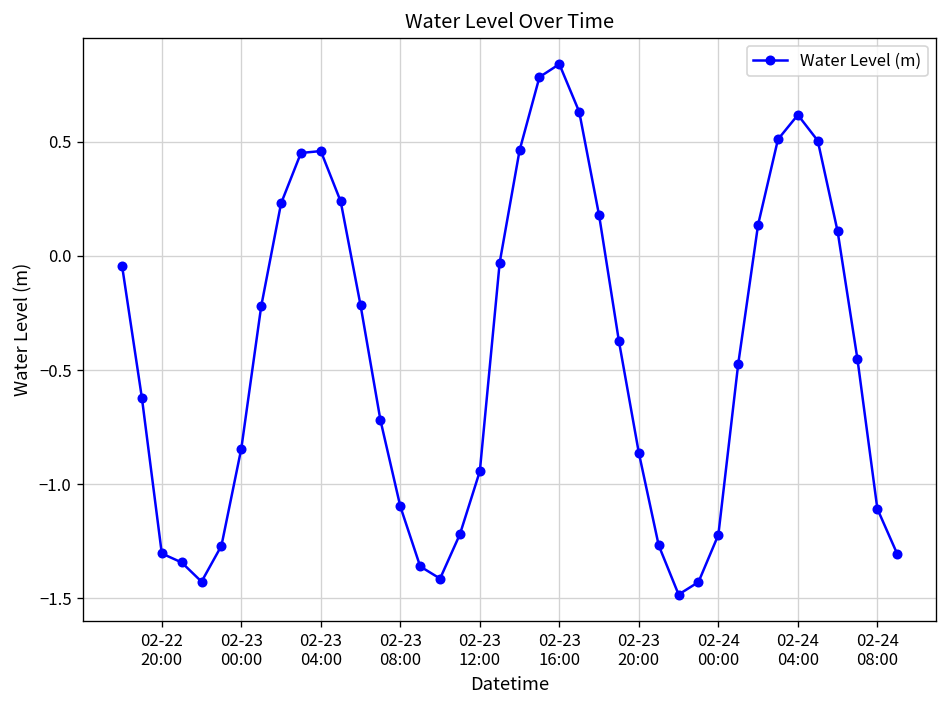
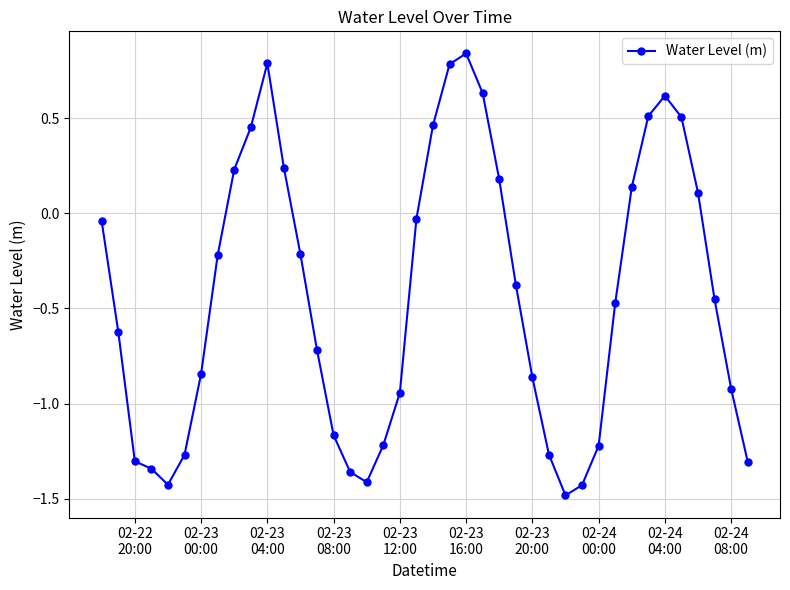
  {
    "02-22 20:00": -1.30,
    "02-23 00:00": -0.84,
-   "02-23 04:00": 0.46,
-   "02-23 08:00": -1.10,
+   "02-23 04:00": 0.79,
+   "02-23 08:00": -1.17,
    "02-23 12:00": -0.94,
    "02-23 16:00": 0.84,
    "02-23 20:00": -0.86,
    "02-24 00:00": -1.22,
    "02-24 04:00": 0.62,
-   "02-24 08:00": -1.11
+   "02-24 08:00": -0.92
  }
